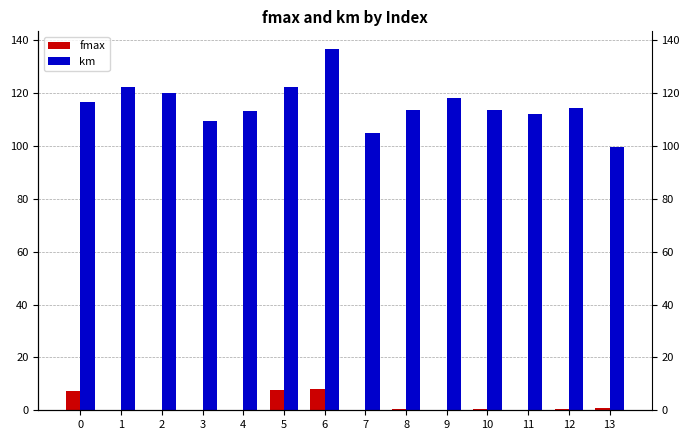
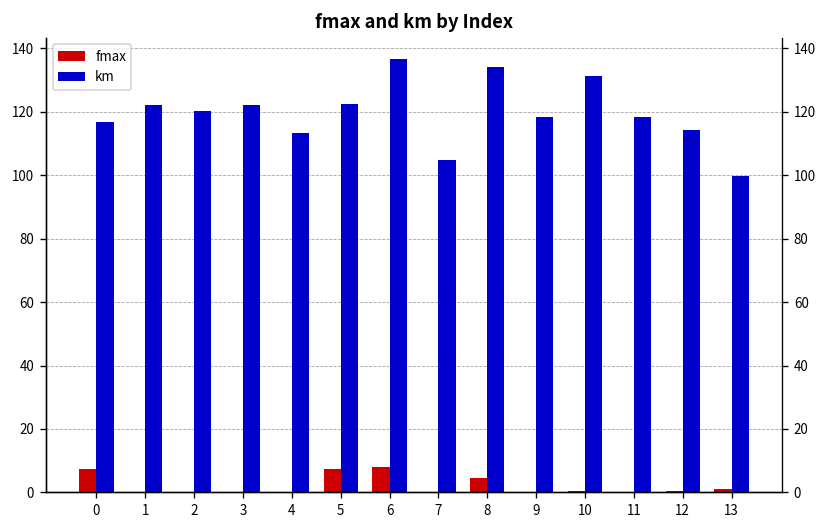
  {
    "fmax": {
      "0": 7,
      "5": 8,
      "6": 8,
-     "8": 1,
+     "8": 5,
      "13": 1
    },
    "km": {
      "0": 117,
      "1": 122,
      "2": 120,
-     "3": 110,
+     "3": 122,
      "4": 113,
      "5": 122,
      "6": 137,
      "7": 105,
-     "8": 114,
+     "8": 134,
      "9": 118,
-     "10": 114,
-     "11": 112,
+     "10": 131,
+     "11": 118,
      "12": 114,
      "13": 100
    }
  }
